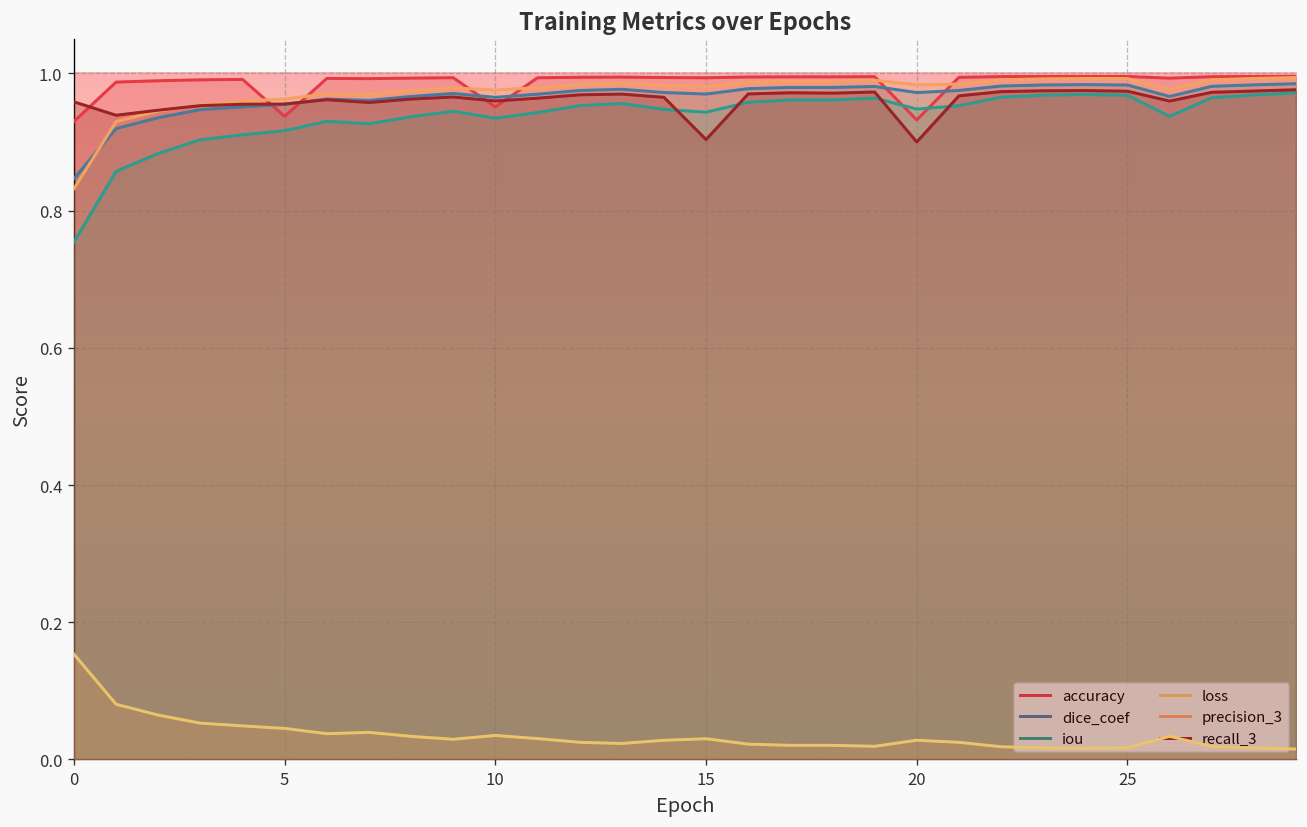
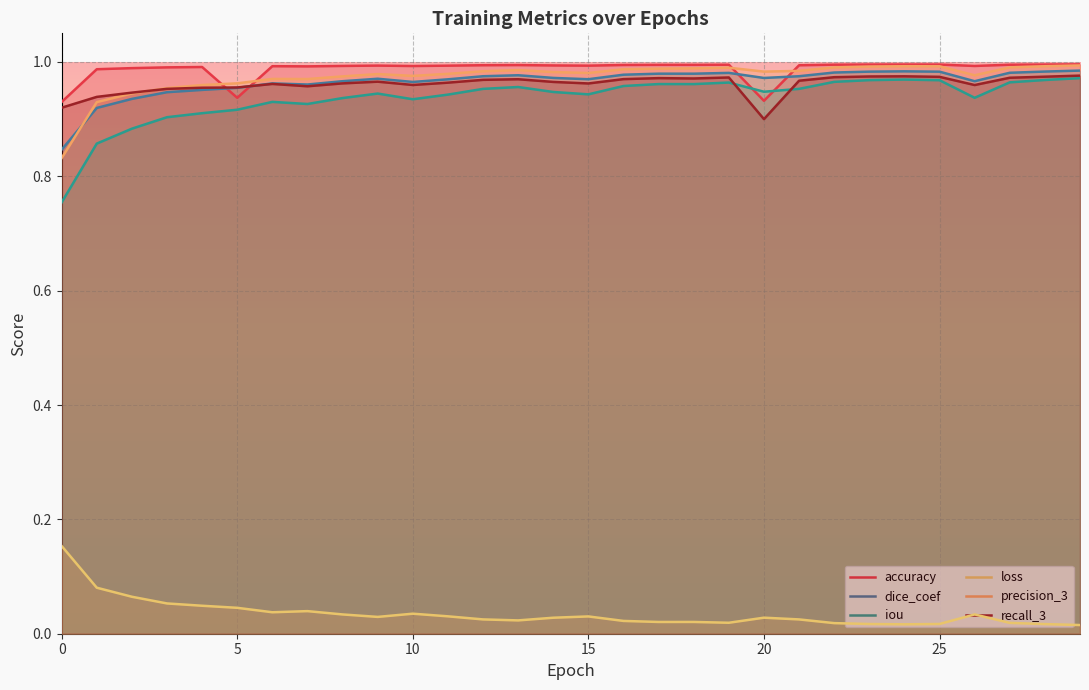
  {
    "accuracy": {
      "0": 0.93,
      "5": 0.94,
-     "10": 0.95,
+     "10": 0.99,
      "15": 0.99,
      "20": 0.93
    },
    "recall_3": {
-     "0": 0.96,
+     "0": 0.92,
      "10": 0.96,
-     "15": 0.90,
+     "15": 0.96,
      "20": 0.90,
      "25": 0.97
    }
  }
